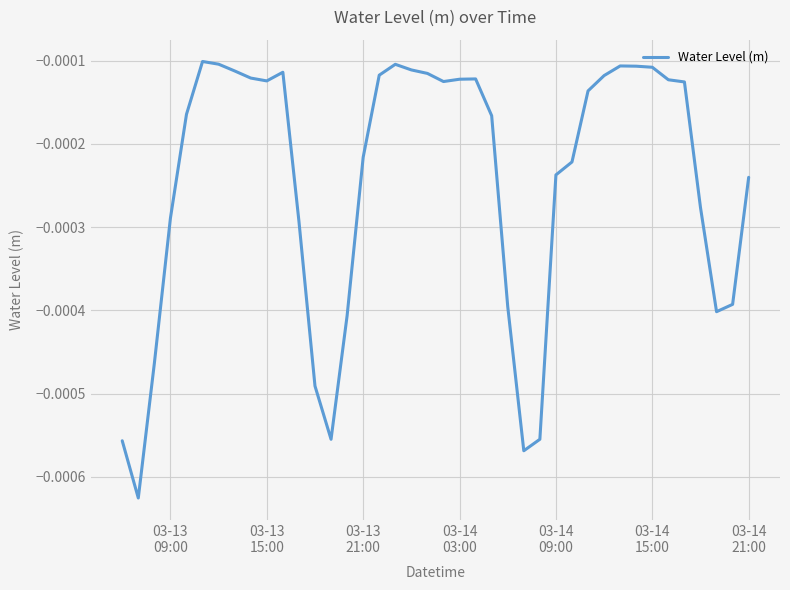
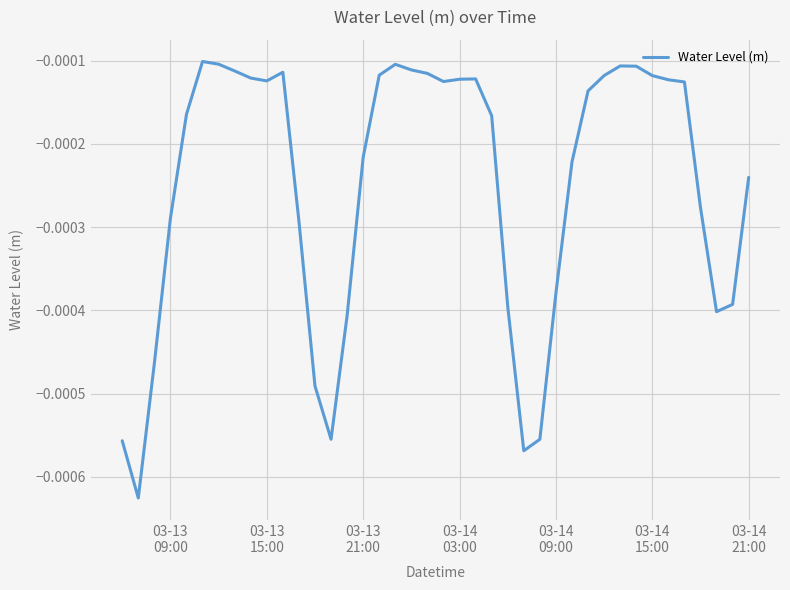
  {
    "03-13 09:00": -0.00029,
    "03-13 15:00": -0.00012,
    "03-13 21:00": -0.00022,
    "03-14 03:00": -0.00012,
-   "03-14 09:00": -0.00024,
-   "03-14 15:00": -0.00011,
+   "03-14 09:00": -0.00038,
+   "03-14 15:00": -0.00012,
    "03-14 21:00": -0.00024
  }
